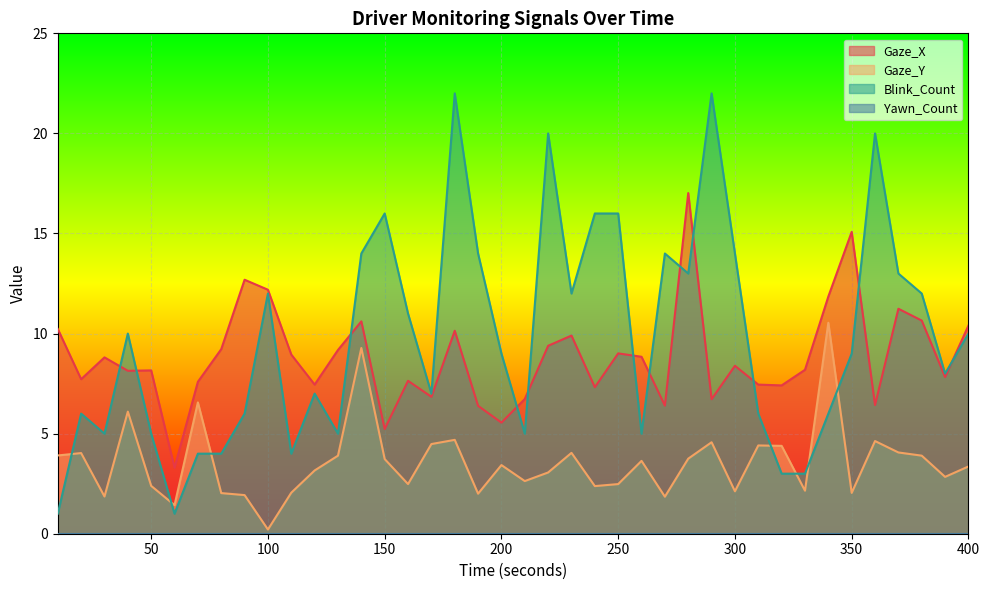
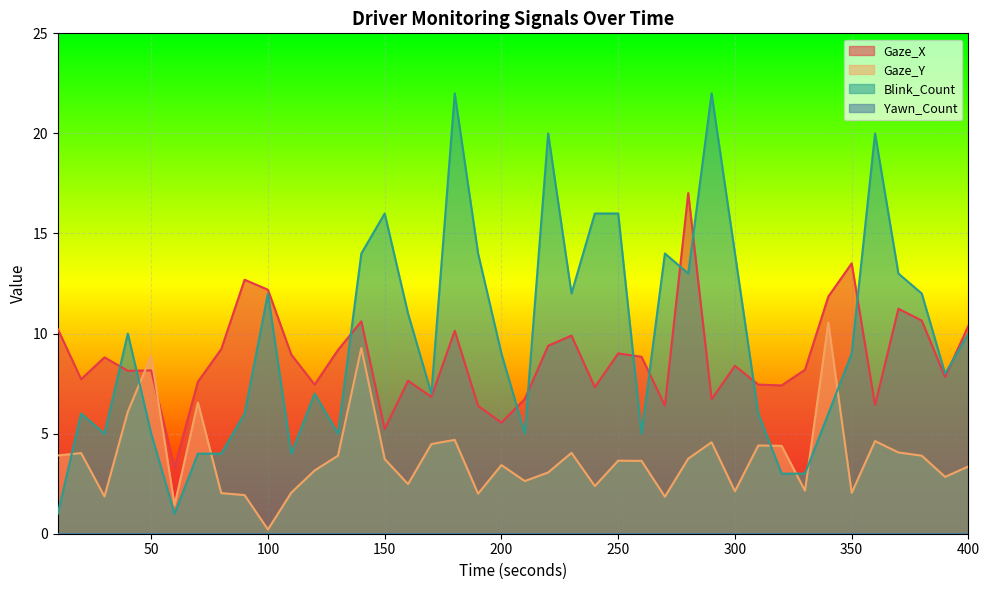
  {
    "Gaze_X": {
      "50": 8.2,
      "100": 12.2,
      "150": 5.2,
      "200": 5.6,
      "250": 9.0,
      "300": 8.4,
-     "350": 15.1,
+     "350": 13.5,
      "400": 10.4
    },
    "Gaze_Y": {
-     "50": 2.4,
+     "50": 8.9,
      "100": 0.2,
      "150": 3.7,
      "200": 3.4,
-     "250": 2.5,
+     "250": 3.7,
      "300": 2.1,
      "350": 2.0,
      "400": 3.4
    }
  }
